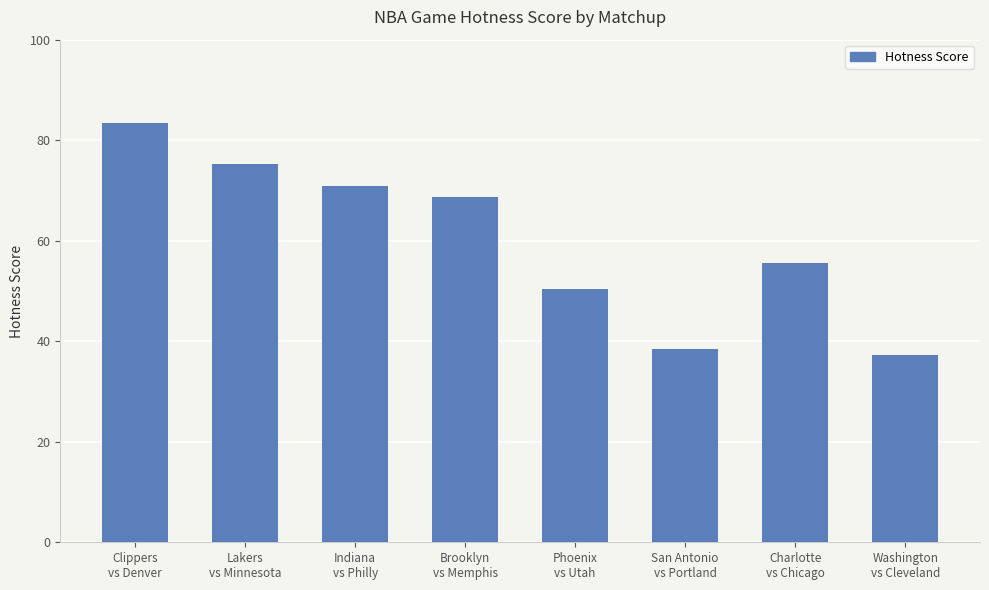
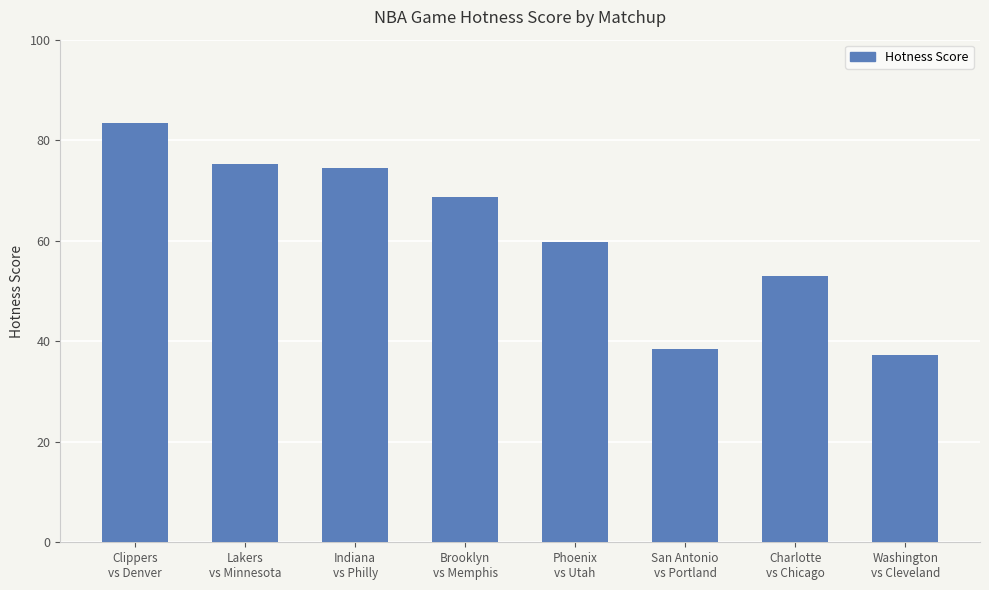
  {
    "Clippers vs Denver": 83,
    "Lakers vs Minnesota": 75,
-   "Indiana vs Philly": 71,
+   "Indiana vs Philly": 75,
    "Brooklyn vs Memphis": 69,
-   "Phoenix vs Utah": 50,
+   "Phoenix vs Utah": 60,
    "San Antonio vs Portland": 38,
-   "Charlotte vs Chicago": 56,
+   "Charlotte vs Chicago": 53,
    "Washington vs Cleveland": 37
  }
